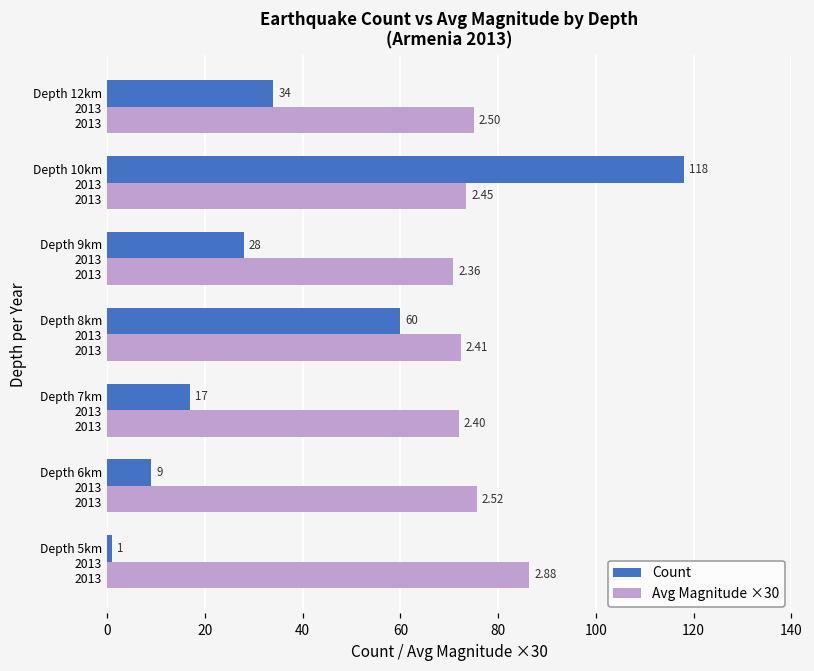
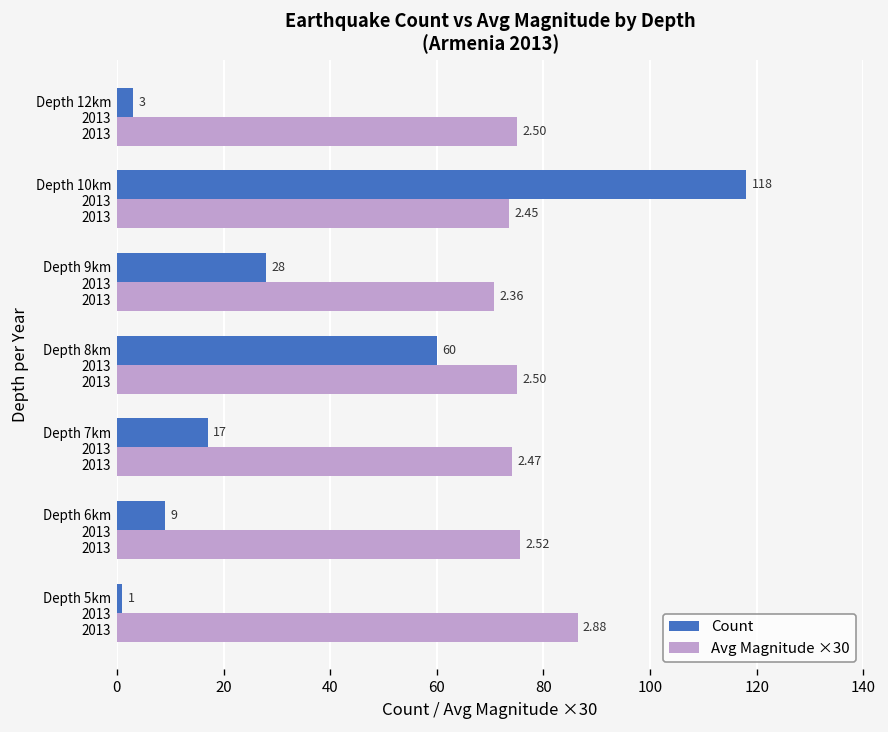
  {
    "Count": {
-     "Depth 12km 2013 2013": 34,
+     "Depth 12km 2013 2013": 3,
      "Depth 10km 2013 2013": 118,
      "Depth 9km 2013 2013": 28,
      "Depth 8km 2013 2013": 60,
      "Depth 7km 2013 2013": 17,
      "Depth 6km 2013 2013": 9,
      "Depth 5km 2013 2013": 1
    },
    "Avg Magnitude ×30": {
-     "Depth 8km 2013 2013": 2.41,
-     "Depth 7km 2013 2013": 2.40
+     "Depth 8km 2013 2013": 2.50,
+     "Depth 7km 2013 2013": 2.47
    }
  }
